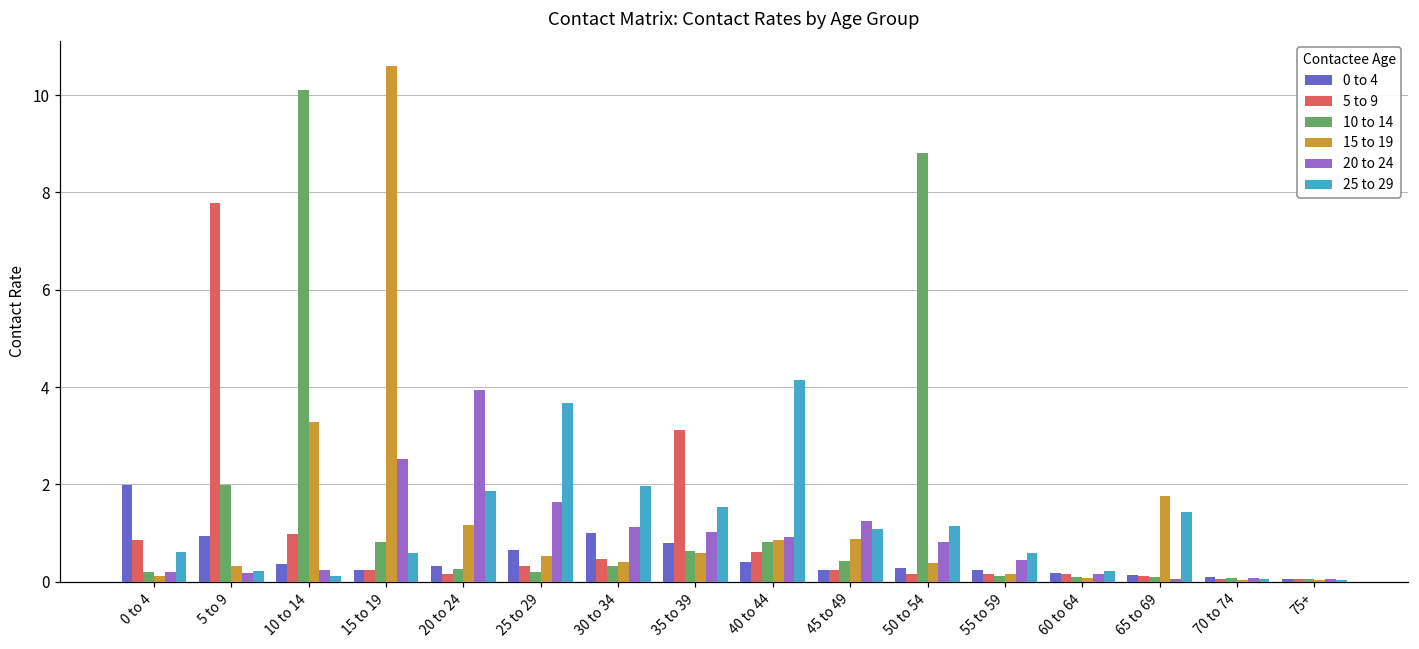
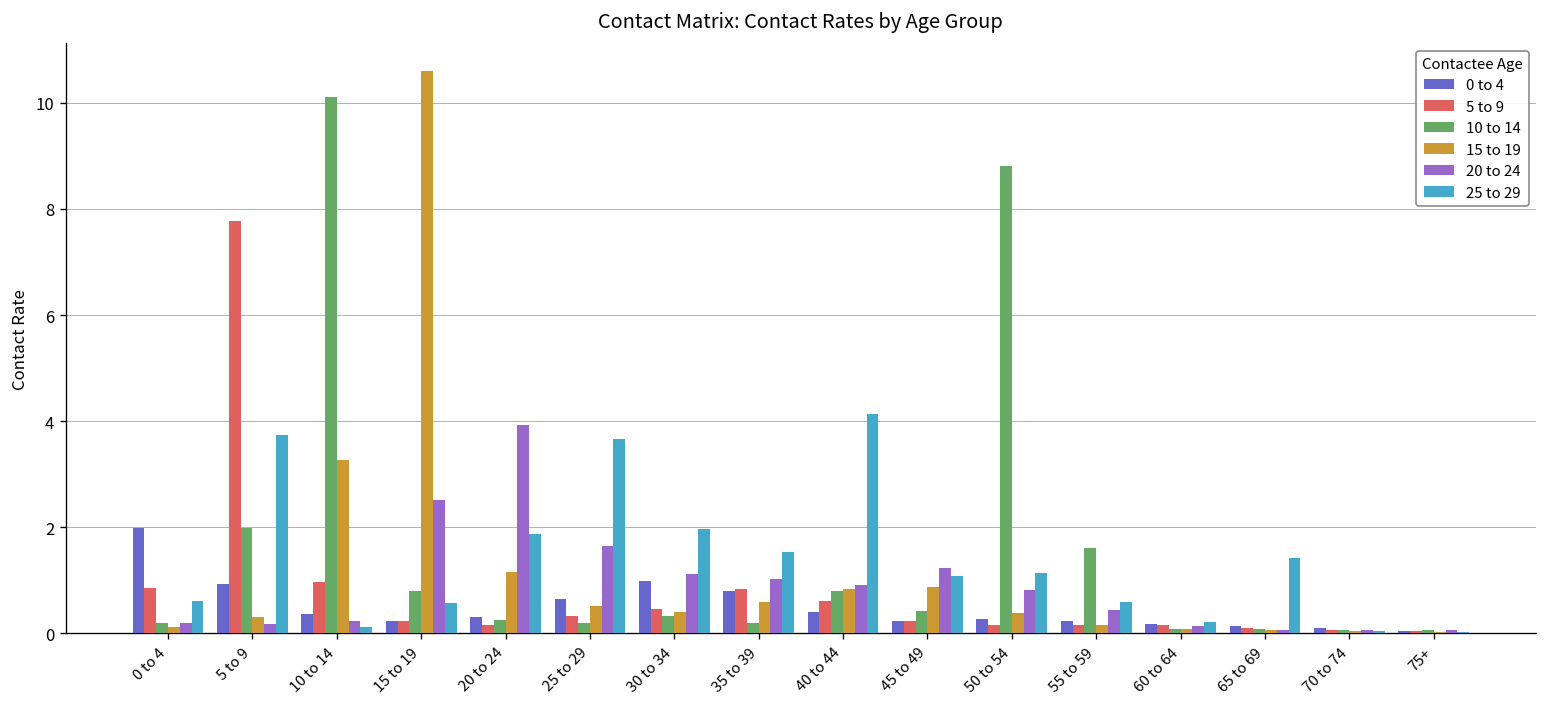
  {
    "5 to 9": {
      "0 to 4": 0.8,
      "5 to 9": 7.8,
      "10 to 14": 1.0,
      "15 to 19": 0.2,
      "20 to 24": 0.2,
      "25 to 29": 0.3,
      "30 to 34": 0.5,
-     "35 to 39": 3.1,
+     "35 to 39": 0.8,
      "40 to 44": 0.6,
      "45 to 49": 0.2,
      "50 to 54": 0.2,
      "55 to 59": 0.2,
      "60 to 64": 0.2,
      "65 to 69": 0.1,
      "70 to 74": 0.1
    },
    "10 to 14": {
      "0 to 4": 0.2,
      "5 to 9": 2.0,
      "10 to 14": 10.1,
      "15 to 19": 0.8,
      "20 to 24": 0.3,
      "25 to 29": 0.2,
      "30 to 34": 0.3,
-     "35 to 39": 0.6,
+     "35 to 39": 0.2,
      "40 to 44": 0.8,
      "45 to 49": 0.4,
      "50 to 54": 8.8,
-     "55 to 59": 0.1,
+     "55 to 59": 1.6,
      "60 to 64": 0.1,
      "65 to 69": 0.1,
      "70 to 74": 0.1,
      "75+": 0.1
    },
    "15 to 19": {
      "0 to 4": 0.1,
      "5 to 9": 0.3,
      "10 to 14": 3.3,
      "15 to 19": 10.6,
      "20 to 24": 1.2,
      "25 to 29": 0.5,
      "30 to 34": 0.4,
      "35 to 39": 0.6,
      "40 to 44": 0.8,
      "45 to 49": 0.9,
      "50 to 54": 0.4,
      "55 to 59": 0.2,
      "60 to 64": 0.1,
-     "65 to 69": 1.8
+     "65 to 69": 0.1
    },
    "25 to 29": {
      "0 to 4": 0.6,
-     "5 to 9": 0.2,
+     "5 to 9": 3.7,
      "10 to 14": 0.1,
      "15 to 19": 0.6,
      "20 to 24": 1.9,
      "25 to 29": 3.7,
      "30 to 34": 2.0,
      "35 to 39": 1.5,
      "40 to 44": 4.1,
      "45 to 49": 1.1,
      "50 to 54": 1.1,
      "55 to 59": 0.6,
      "60 to 64": 0.2,
      "65 to 69": 1.4
    }
  }
